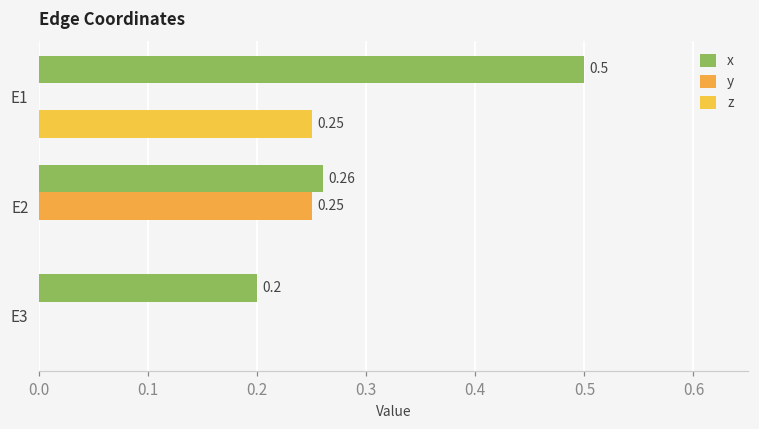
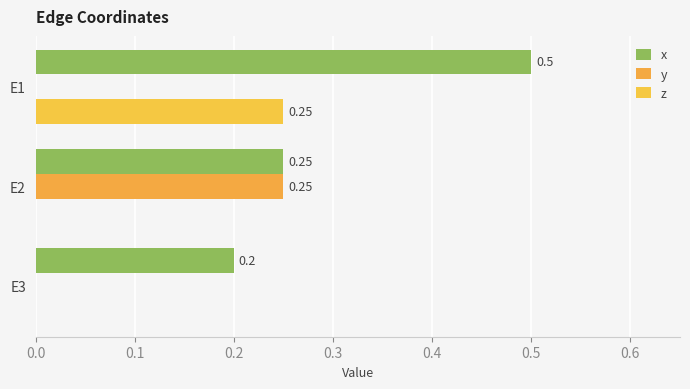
  {
    "x": {
      "E1": 0.5,
-     "E2": 0.26,
+     "E2": 0.25,
      "E3": 0.2
    }
  }
